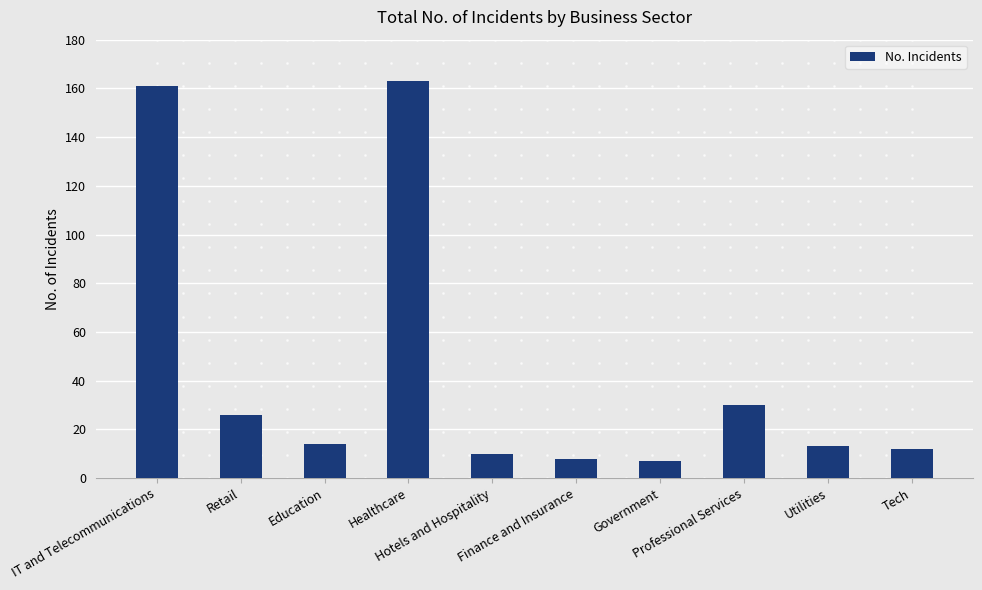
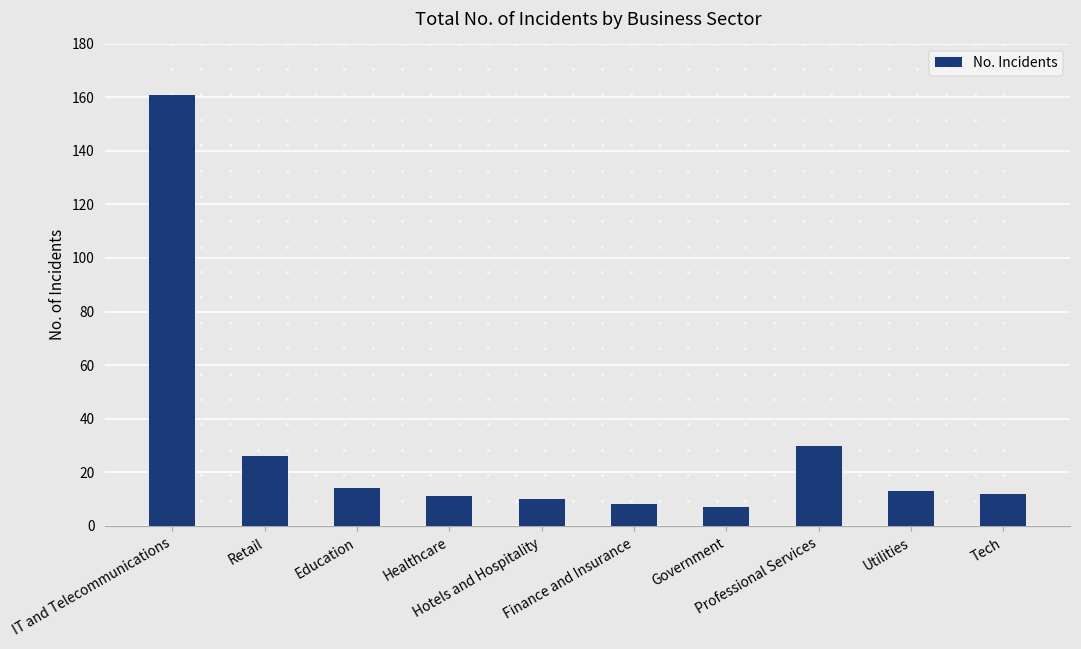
  {
    "No. Incidents": {
      "IT and Telecommunications": 161,
      "Retail": 26,
      "Education": 14,
-     "Healthcare": 163,
+     "Healthcare": 11,
      "Hotels and Hospitality": 10,
      "Finance and Insurance": 8,
      "Government": 7,
      "Professional Services": 30,
      "Utilities": 13,
      "Tech": 12
    }
  }
